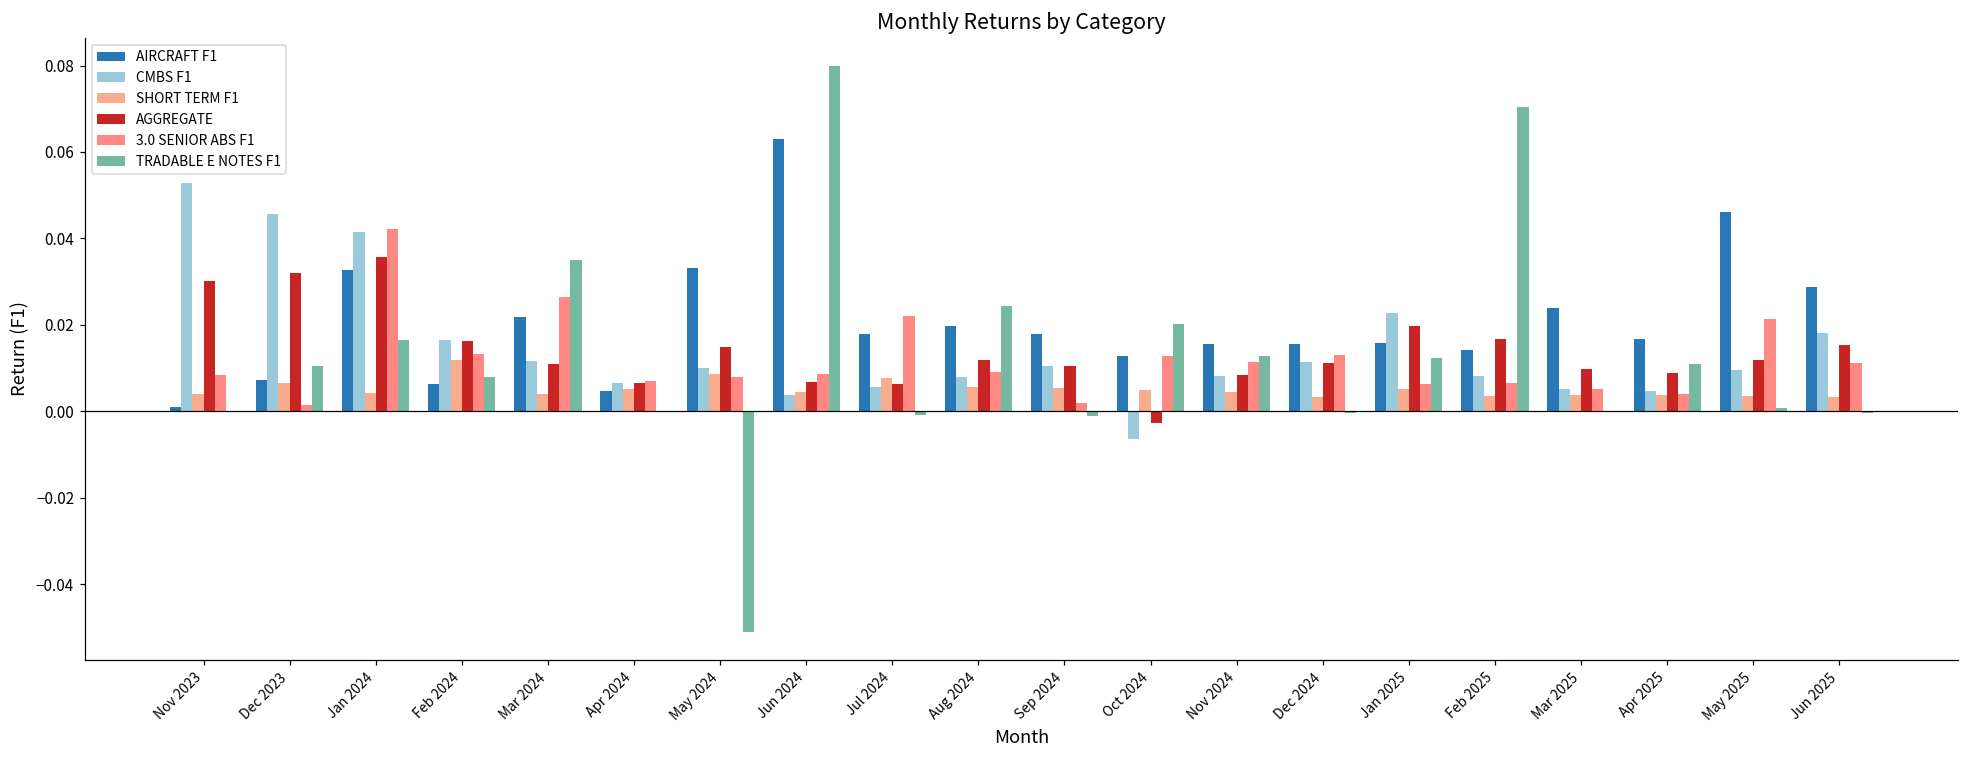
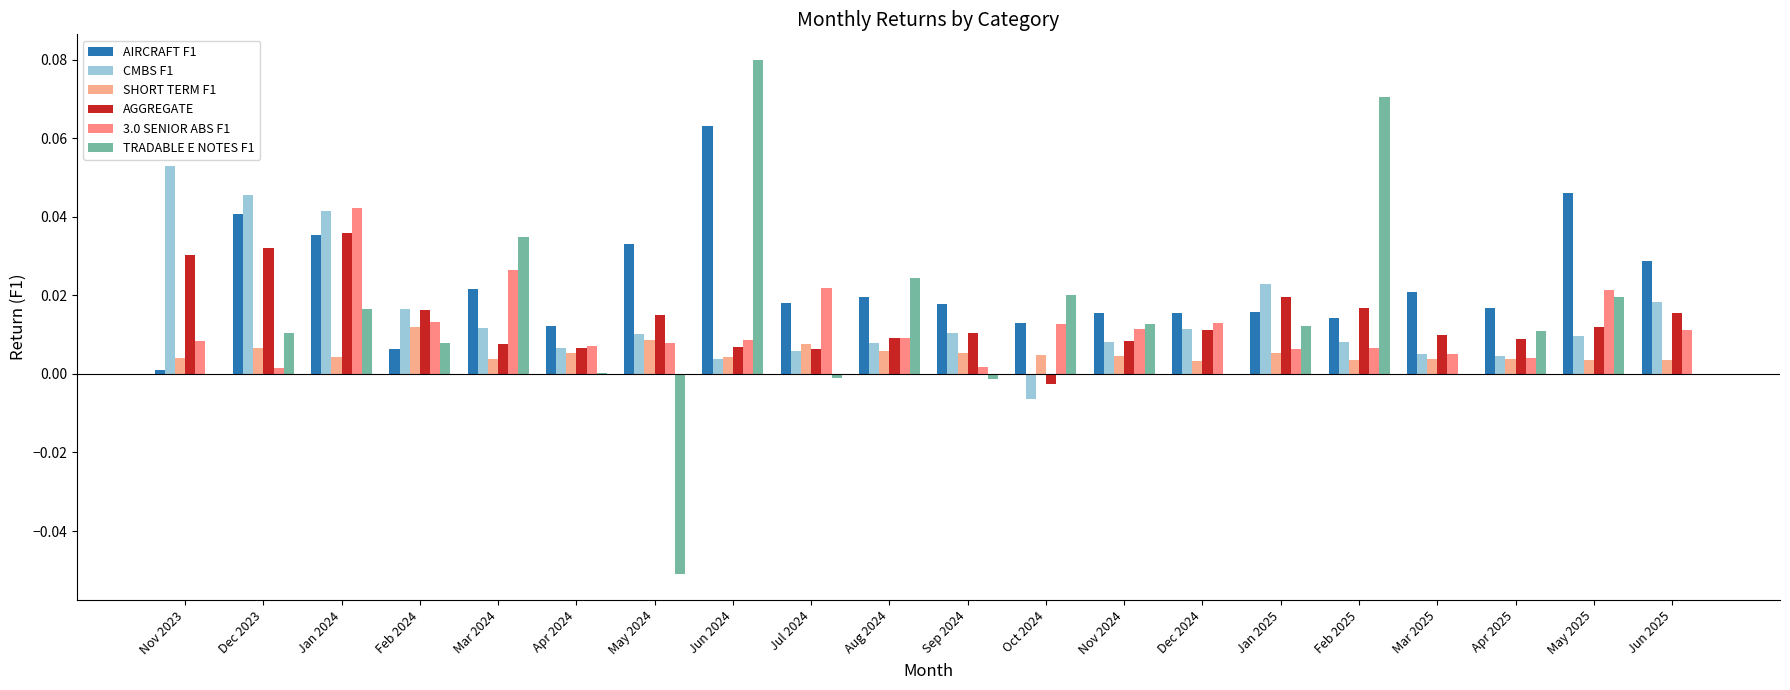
  {
    "AIRCRAFT F1": {
      "Nov 2023": 0.001,
-     "Dec 2023": 0.007,
-     "Jan 2024": 0.033,
+     "Dec 2023": 0.041,
+     "Jan 2024": 0.035,
      "Feb 2024": 0.006,
      "Mar 2024": 0.022,
-     "Apr 2024": 0.005,
+     "Apr 2024": 0.012,
      "May 2024": 0.033,
      "Jun 2024": 0.063,
      "Jul 2024": 0.018,
      "Aug 2024": 0.020,
      "Sep 2024": 0.018,
      "Oct 2024": 0.013,
      "Nov 2024": 0.016,
      "Dec 2024": 0.016,
      "Jan 2025": 0.016,
      "Feb 2025": 0.014,
-     "Mar 2025": 0.024,
+     "Mar 2025": 0.021,
      "Apr 2025": 0.017,
      "May 2025": 0.046,
      "Jun 2025": 0.029
    },
    "CMBS F1": {
      "Nov 2023": 0.053,
      "Dec 2023": 0.046,
      "Jan 2024": 0.041,
      "Feb 2024": 0.016,
      "Mar 2024": 0.012,
      "Apr 2024": 0.006,
      "May 2024": 0.010,
      "Jun 2024": 0.004,
      "Jul 2024": 0.006,
      "Aug 2024": 0.008,
      "Sep 2024": 0.010,
      "Oct 2024": -0.006,
      "Nov 2024": 0.008,
      "Dec 2024": 0.011,
      "Jan 2025": 0.023,
      "Feb 2025": 0.008,
      "Mar 2025": 0.005,
      "Apr 2025": 0.005,
      "May 2025": 0.010,
      "Jun 2025": 0.018
    },
    "AGGREGATE": {
      "Nov 2023": 0.030,
      "Dec 2023": 0.032,
      "Jan 2024": 0.036,
      "Feb 2024": 0.016,
-     "Mar 2024": 0.011,
+     "Mar 2024": 0.008,
      "Apr 2024": 0.007,
      "May 2024": 0.015,
      "Jun 2024": 0.007,
      "Jul 2024": 0.006,
-     "Aug 2024": 0.012,
+     "Aug 2024": 0.009,
      "Sep 2024": 0.010,
      "Oct 2024": -0.003,
      "Nov 2024": 0.008,
      "Dec 2024": 0.011,
      "Jan 2025": 0.020,
      "Feb 2025": 0.017,
      "Mar 2025": 0.010,
      "Apr 2025": 0.009,
      "May 2025": 0.012,
      "Jun 2025": 0.015
    },
    "TRADABLE E NOTES F1": {
      "Nov 2023": 0.000,
      "Dec 2023": 0.010,
      "Jan 2024": 0.017,
      "Feb 2024": 0.008,
      "Mar 2024": 0.035,
      "May 2024": -0.051,
      "Jun 2024": 0.080,
      "Jul 2024": -0.001,
      "Aug 2024": 0.024,
      "Sep 2024": -0.001,
      "Oct 2024": 0.020,
      "Nov 2024": 0.013,
      "Jan 2025": 0.012,
      "Feb 2025": 0.070,
      "Apr 2025": 0.011,
-     "May 2025": 0.001
+     "May 2025": 0.019
    }
  }
